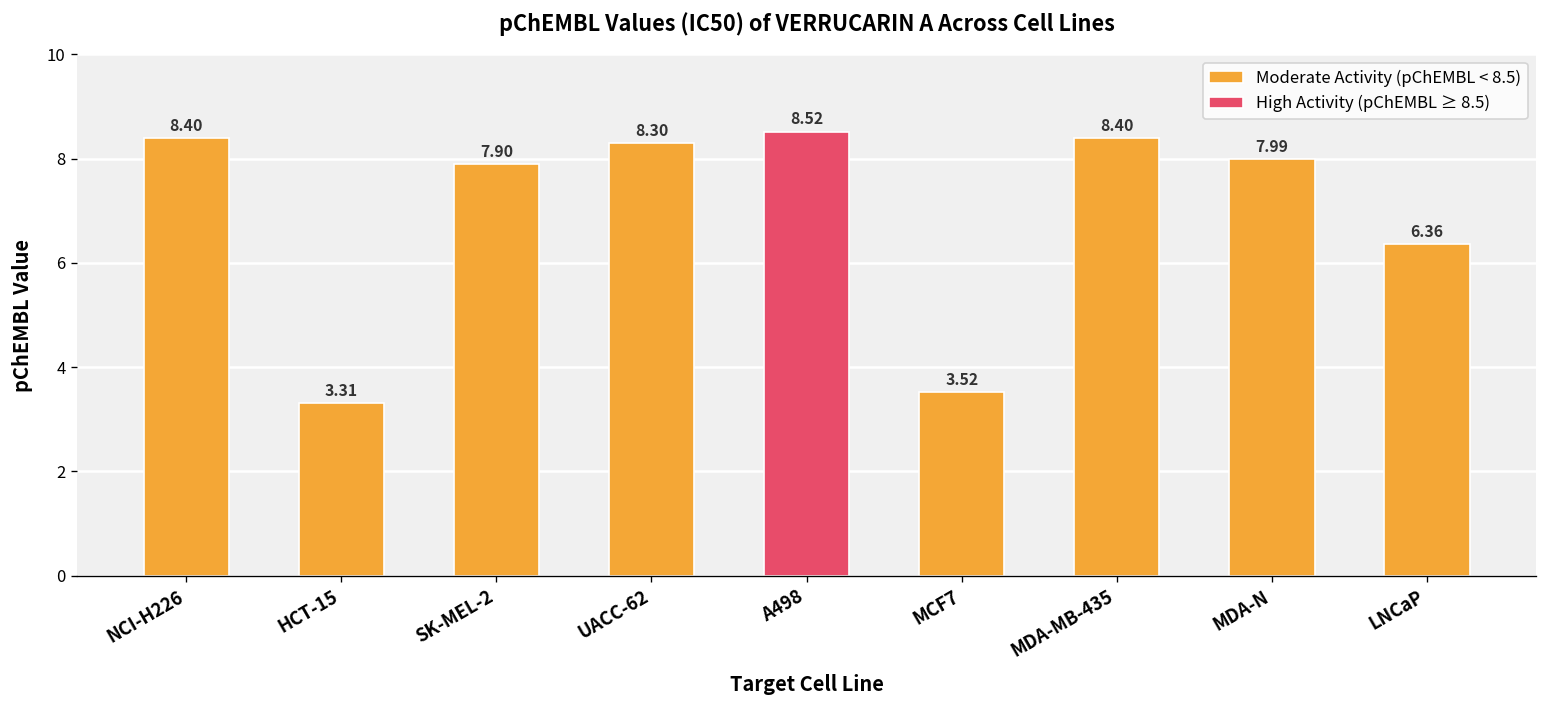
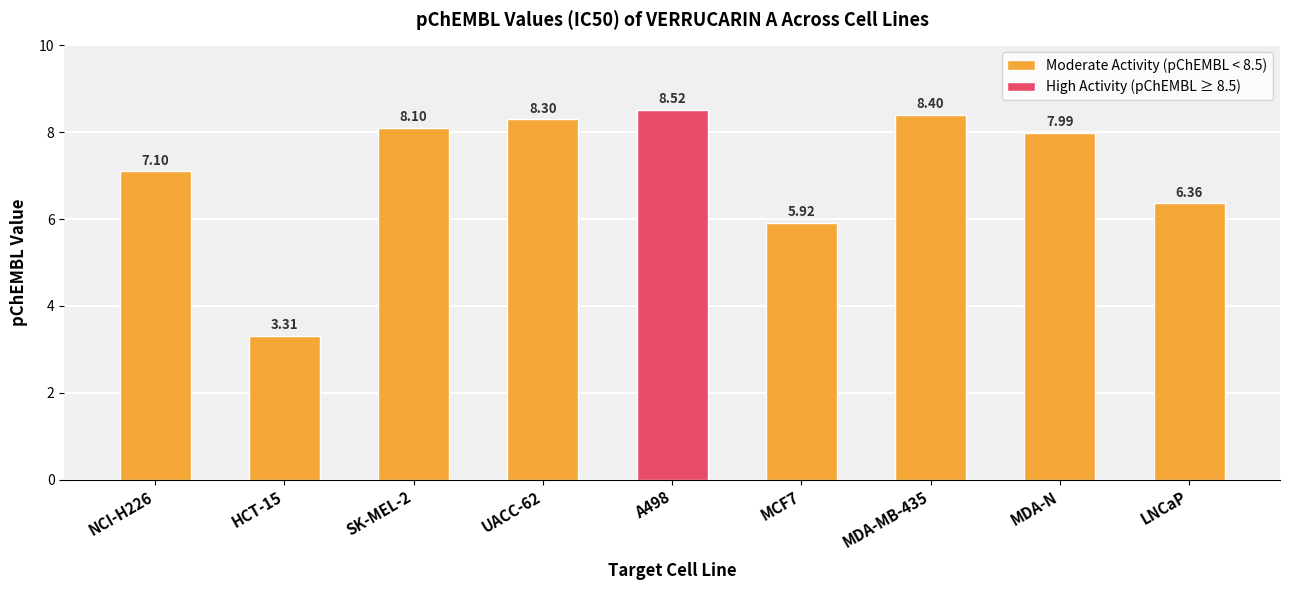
  {
-   "NCI-H226": 8.40,
+   "NCI-H226": 7.10,
    "HCT-15": 3.31,
-   "SK-MEL-2": 7.90,
+   "SK-MEL-2": 8.10,
    "UACC-62": 8.30,
    "A498": 8.52,
-   "MCF7": 3.52,
+   "MCF7": 5.92,
    "MDA-MB-435": 8.40,
    "MDA-N": 7.99,
    "LNCaP": 6.36
  }
